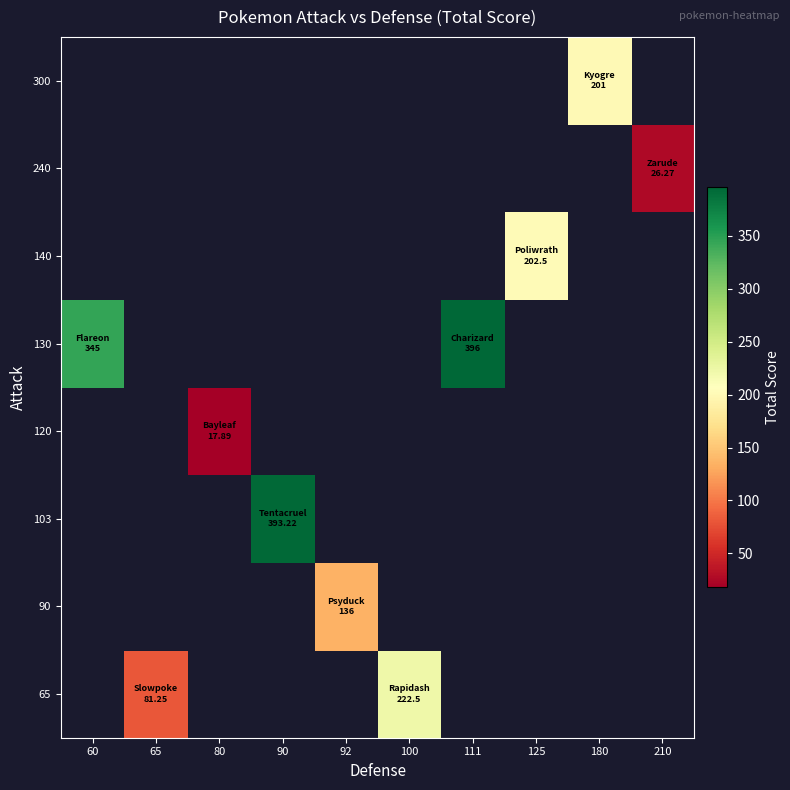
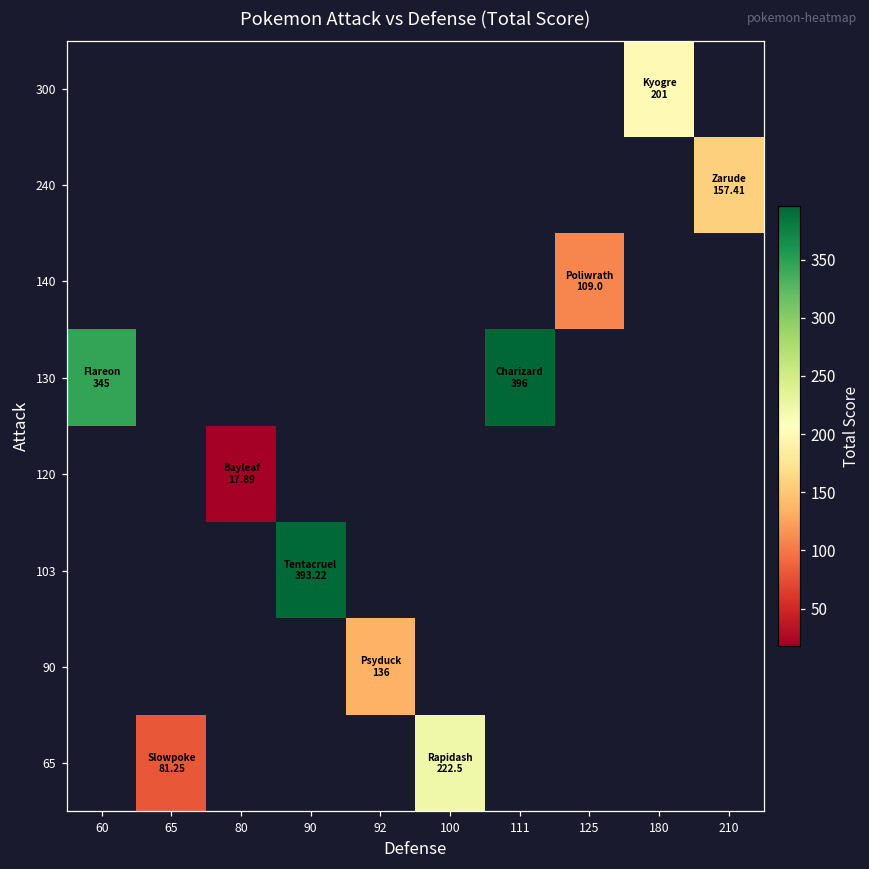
  {
    "300": {
      "180": 201
    },
    "240": {
-     "210": 26.27
+     "210": 157.41
    },
    "140": {
-     "125": 202.5
+     "125": 109.0
    },
    "130": {
      "60": 345,
      "111": 396
    },
    "120": {
      "80": 17.89
    },
    "103": {
      "90": 393.22
    },
    "90": {
      "92": 136
    },
    "65": {
      "65": 81.25,
      "100": 222.5
    }
  }
